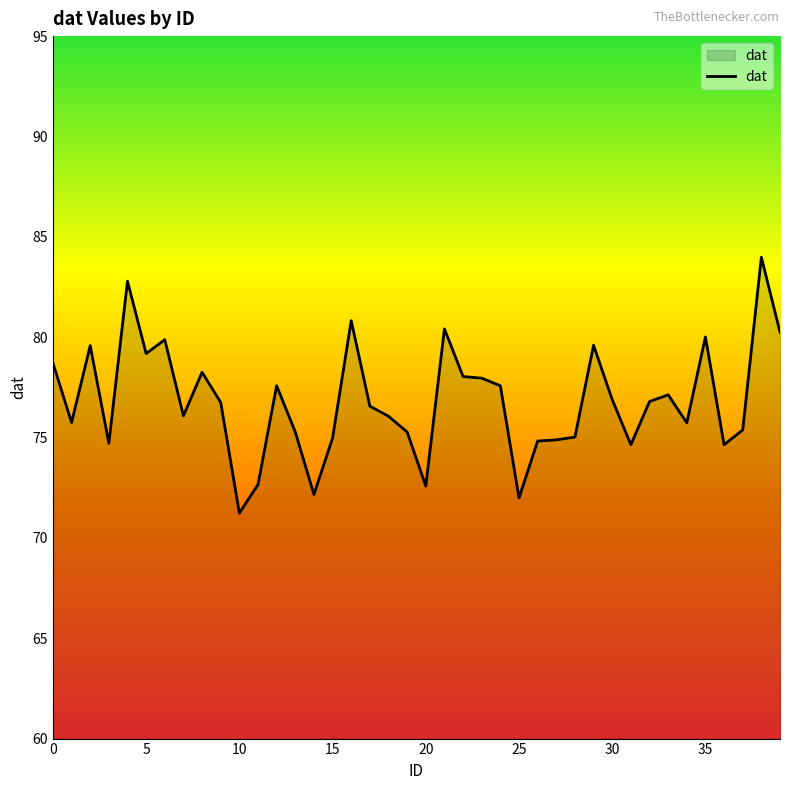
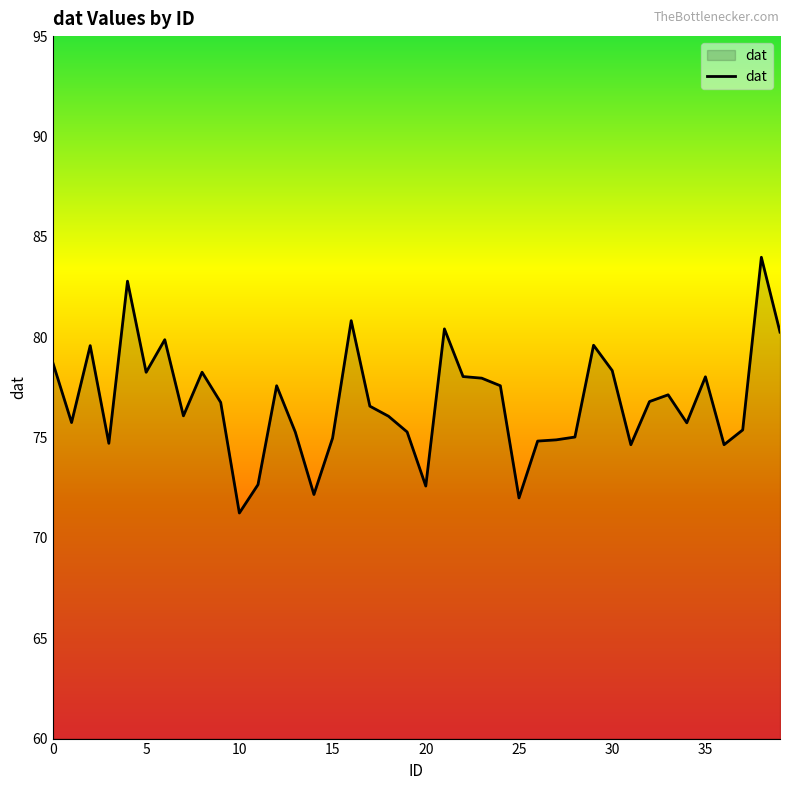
  {
    "0": 78.7,
-   "5": 79.2,
+   "5": 78.2,
    "10": 71.2,
    "15": 75.0,
    "20": 72.6,
    "25": 72.0,
-   "30": 76.9,
-   "35": 80.0
+   "30": 78.3,
+   "35": 78.0
  }
